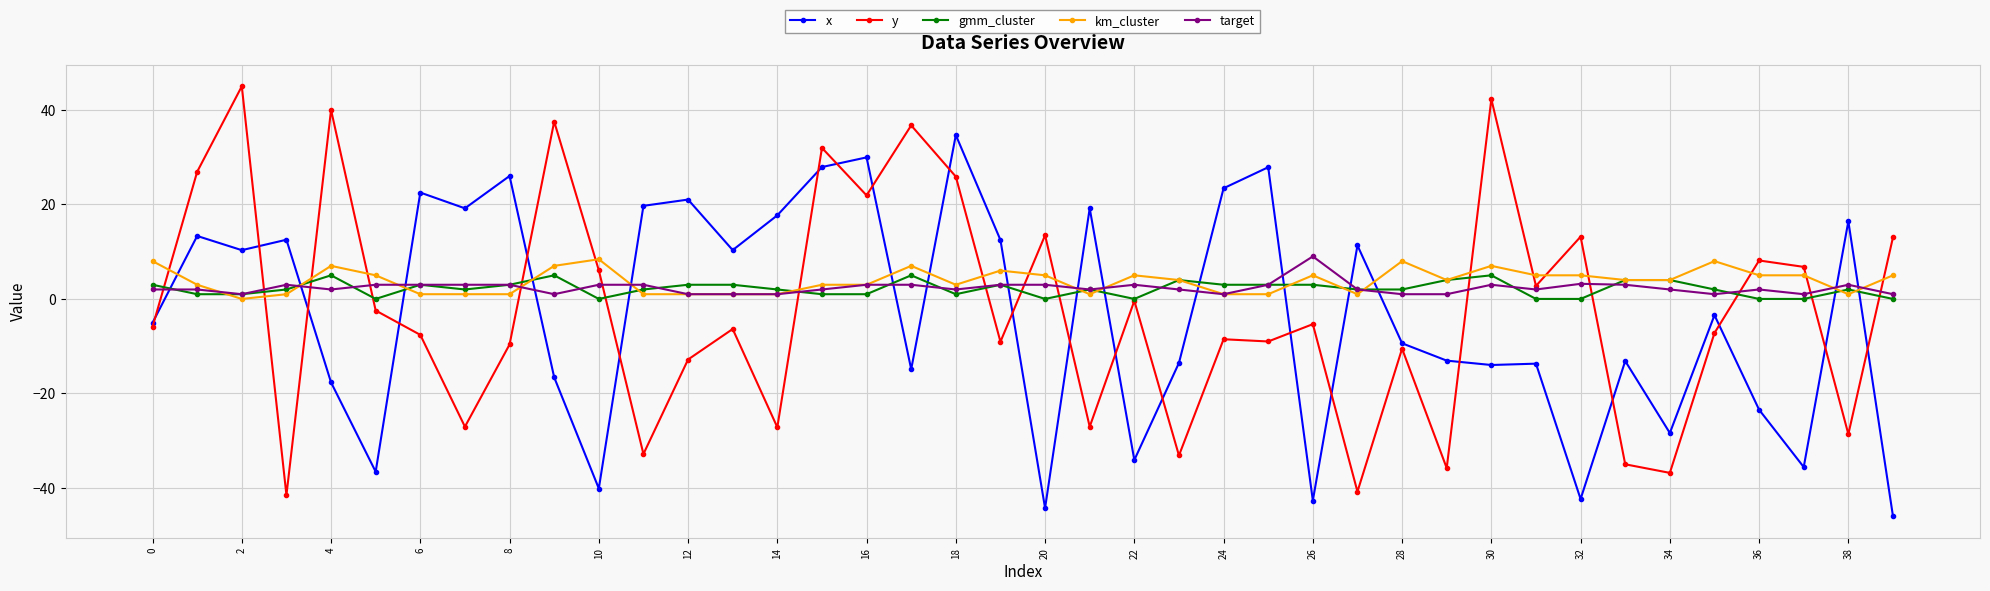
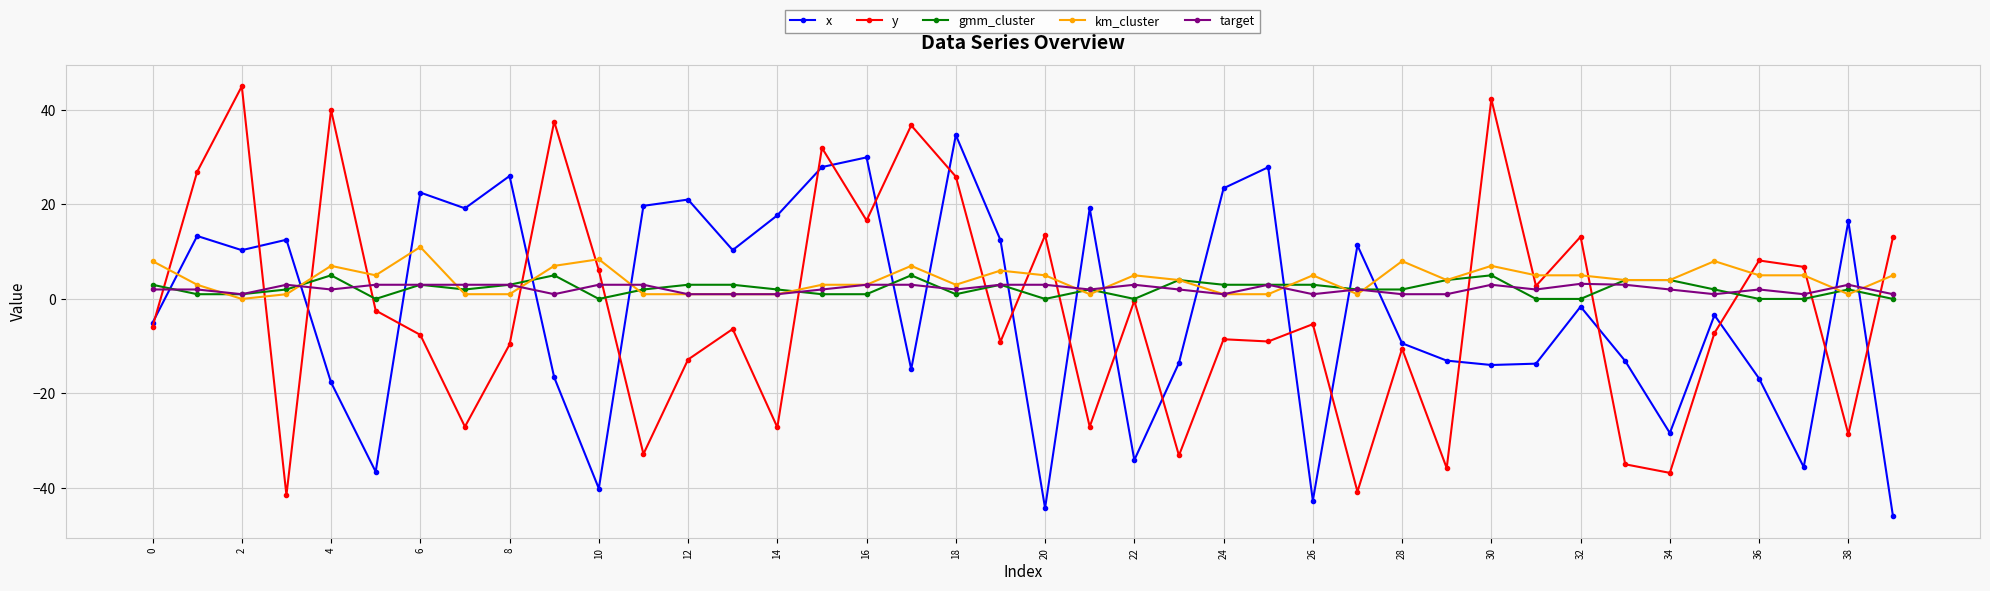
  {
    "x": {
      "0": -5,
      "2": 10,
      "4": -18,
      "6": 23,
      "8": 26,
      "10": -40,
      "12": 21,
      "14": 18,
      "16": 30,
      "18": 35,
      "20": -44,
      "22": -34,
      "24": 23,
      "26": -43,
      "28": -9,
      "30": -14,
-     "32": -42,
+     "32": -2,
      "34": -28,
-     "36": -23,
+     "36": -17,
      "38": 16
    },
    "y": {
      "0": -6,
      "2": 45,
      "4": 40,
      "6": -8,
      "8": -10,
      "10": 6,
      "12": -13,
      "14": -27,
-     "16": 22,
+     "16": 17,
      "18": 26,
      "20": 13,
      "24": -9,
      "26": -5,
      "28": -11,
      "30": 42,
      "32": 13,
      "34": -37,
      "36": 8,
      "38": -29
    },
    "gmm_cluster": {
      "0": 3,
      "4": 5,
      "10": 0,
      "12": 3,
      "14": 2,
      "16": 1,
      "18": 1,
      "20": 0,
      "24": 3,
      "26": 3,
      "28": 2,
      "30": 5,
      "32": 0,
      "36": 0,
      "38": 2
    },
    "km_cluster": {
      "0": 8,
      "2": 0,
      "4": 7,
-     "6": 1,
+     "6": 11,
      "8": 1,
      "10": 8,
      "18": 3,
      "20": 5,
      "22": 5,
      "26": 5,
      "28": 8,
      "30": 7,
      "32": 5,
      "36": 5,
      "38": 1
    },
    "target": {
      "0": 2,
      "4": 2,
      "10": 3,
      "18": 2,
      "20": 3,
      "22": 3,
-     "26": 9,
+     "26": 1,
      "28": 1,
      "30": 3,
      "32": 3,
      "34": 2,
      "36": 2,
      "38": 3
    }
  }
